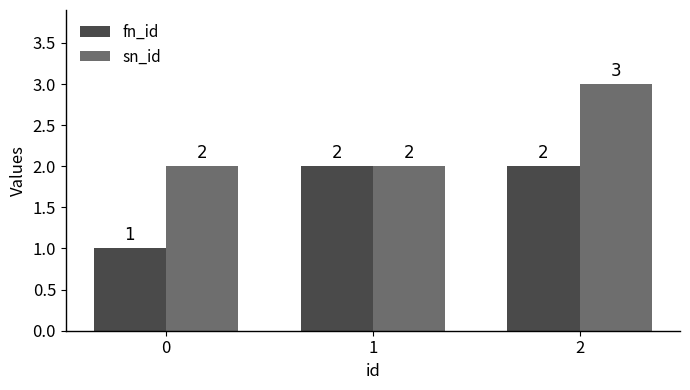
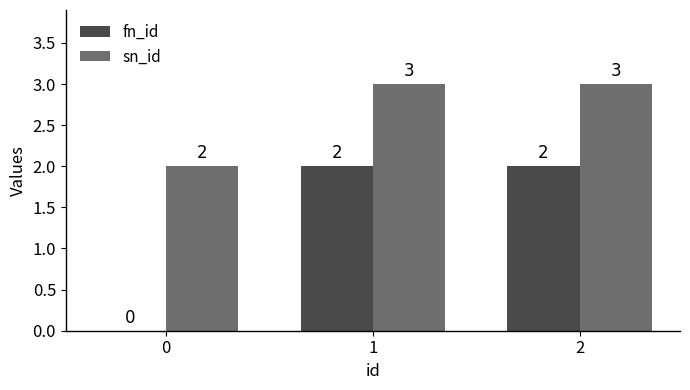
  {
    "fn_id": {
-     "0": 1,
+     "0": 0,
      "1": 2,
      "2": 2
    },
    "sn_id": {
      "0": 2,
-     "1": 2,
+     "1": 3,
      "2": 3
    }
  }
